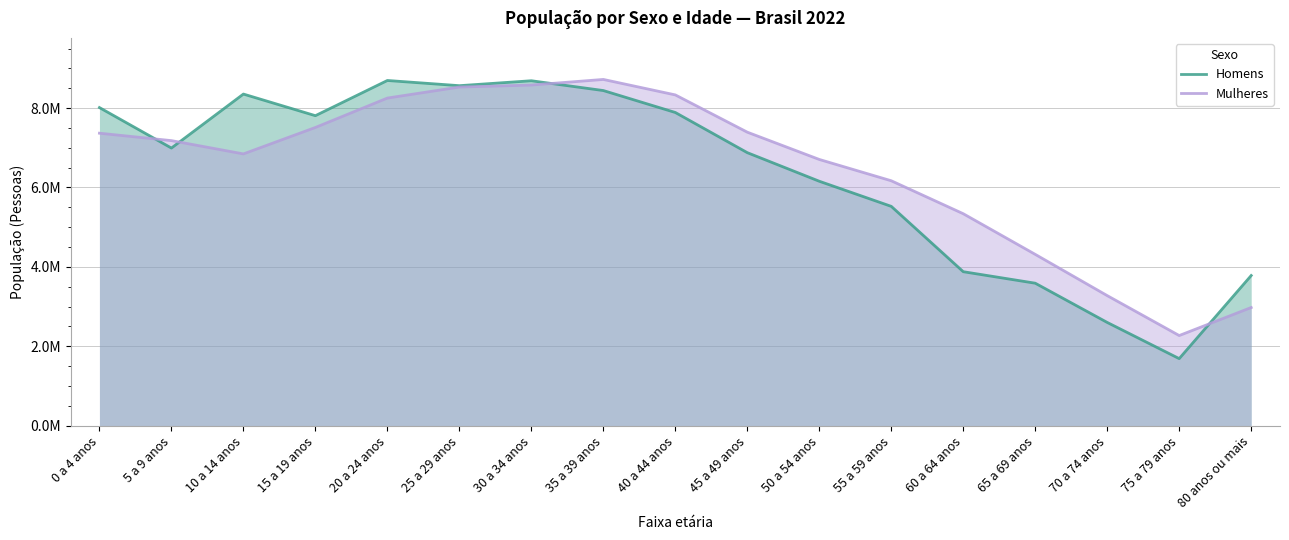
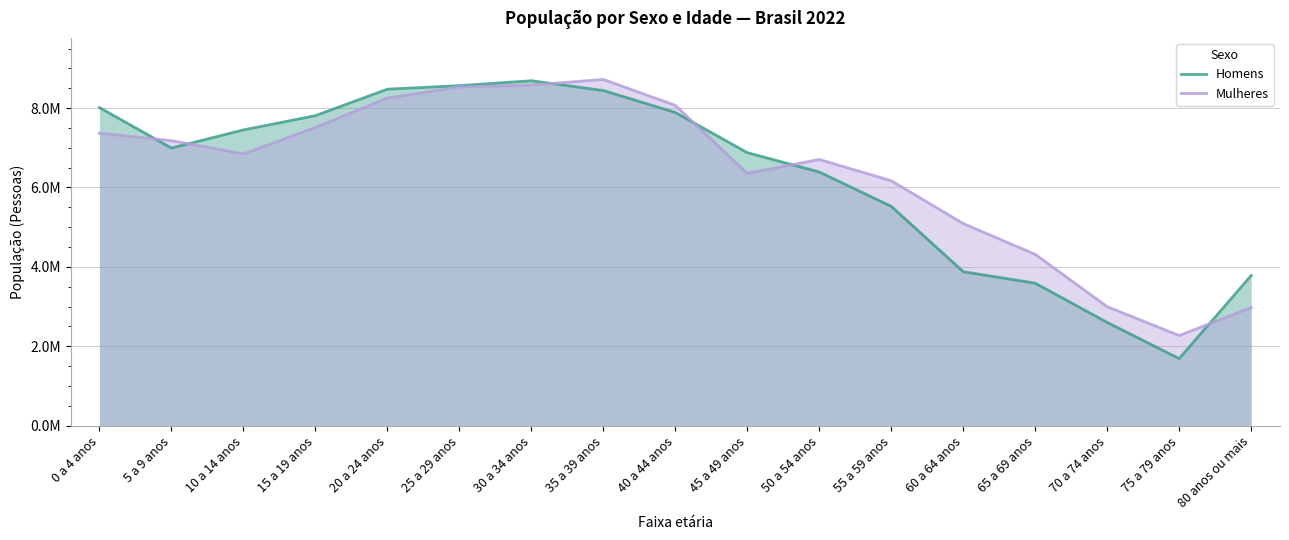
  {
    "Homens": {
      "0 a 4 anos": 8000000,
      "5 a 9 anos": 7000000,
-     "10 a 14 anos": 8400000,
+     "10 a 14 anos": 7400000,
      "15 a 19 anos": 7800000,
-     "20 a 24 anos": 8700000,
+     "20 a 24 anos": 8500000,
      "30 a 34 anos": 8700000,
      "35 a 39 anos": 8400000,
      "40 a 44 anos": 7900000,
      "45 a 49 anos": 6900000,
-     "50 a 54 anos": 6200000,
+     "50 a 54 anos": 6400000,
      "55 a 59 anos": 5500000,
      "60 a 64 anos": 3900000,
      "65 a 69 anos": 3600000,
      "70 a 74 anos": 2600000,
      "75 a 79 anos": 1700000,
      "80 anos ou mais": 3800000
    },
    "Mulheres": {
      "0 a 4 anos": 7400000,
      "5 a 9 anos": 7200000,
      "10 a 14 anos": 6800000,
      "15 a 19 anos": 7500000,
      "20 a 24 anos": 8300000,
      "30 a 34 anos": 8600000,
      "35 a 39 anos": 8700000,
-     "40 a 44 anos": 8300000,
-     "45 a 49 anos": 7400000,
+     "40 a 44 anos": 8100000,
+     "45 a 49 anos": 6400000,
      "50 a 54 anos": 6700000,
      "55 a 59 anos": 6200000,
-     "60 a 64 anos": 5300000,
+     "60 a 64 anos": 5100000,
      "65 a 69 anos": 4300000,
-     "70 a 74 anos": 3300000,
+     "70 a 74 anos": 3000000,
      "75 a 79 anos": 2300000,
      "80 anos ou mais": 3000000
    }
  }
